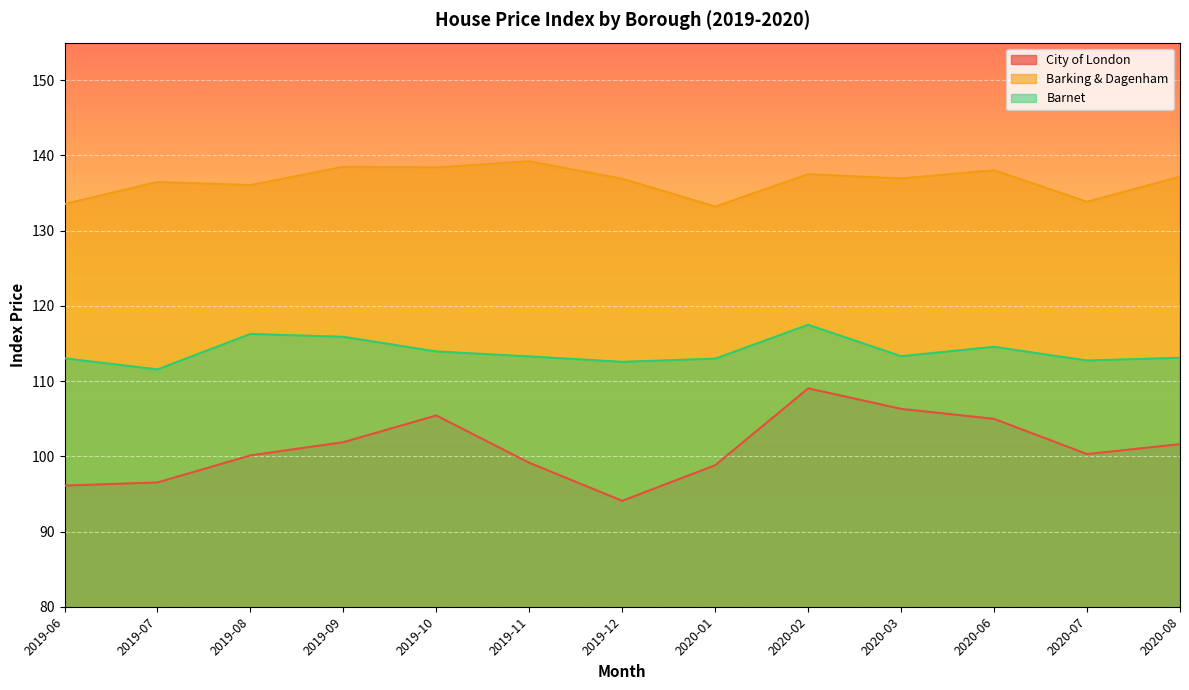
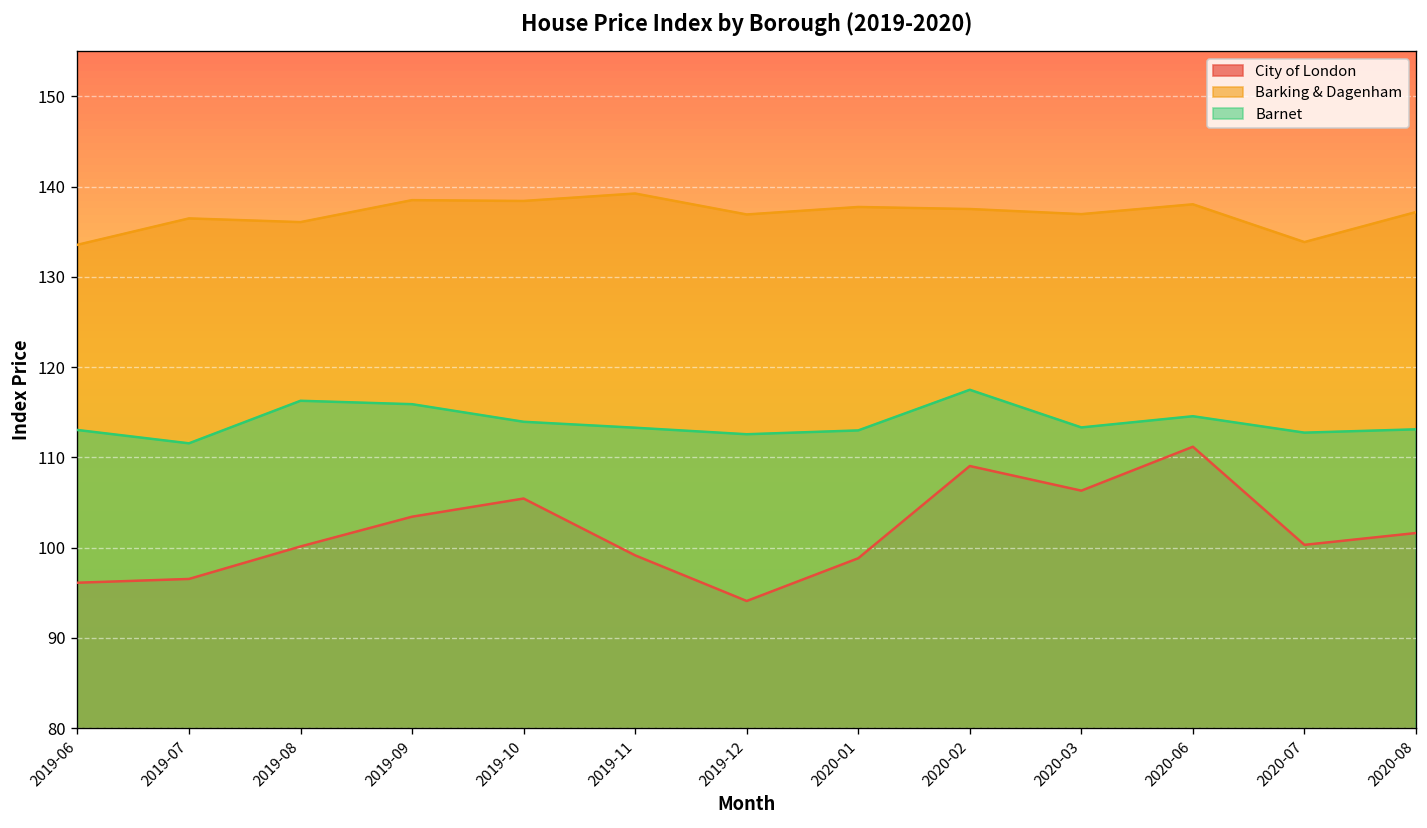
  {
    "City of London": {
      "2019-06": 96,
      "2019-07": 97,
      "2019-08": 100,
-     "2019-09": 102,
+     "2019-09": 103,
      "2019-10": 105,
      "2019-11": 99,
      "2019-12": 94,
      "2020-01": 99,
      "2020-02": 109,
      "2020-03": 106,
-     "2020-06": 105,
+     "2020-06": 111,
      "2020-07": 100,
      "2020-08": 102
    },
    "Barking & Dagenham": {
      "2019-06": 134,
      "2019-07": 136,
      "2019-08": 136,
      "2019-09": 138,
      "2019-10": 138,
      "2019-11": 139,
      "2019-12": 137,
-     "2020-01": 133,
+     "2020-01": 138,
      "2020-02": 138,
      "2020-03": 137,
      "2020-06": 138,
      "2020-07": 134,
      "2020-08": 137
    },
    "Barnet": {
      "2019-06": 113,
      "2019-07": 112,
      "2019-08": 116,
      "2019-09": 116,
      "2019-10": 114,
      "2019-11": 113,
      "2019-12": 113,
      "2020-01": 113,
      "2020-02": 117,
      "2020-03": 113,
      "2020-06": 115,
      "2020-07": 113,
      "2020-08": 113
    }
  }
